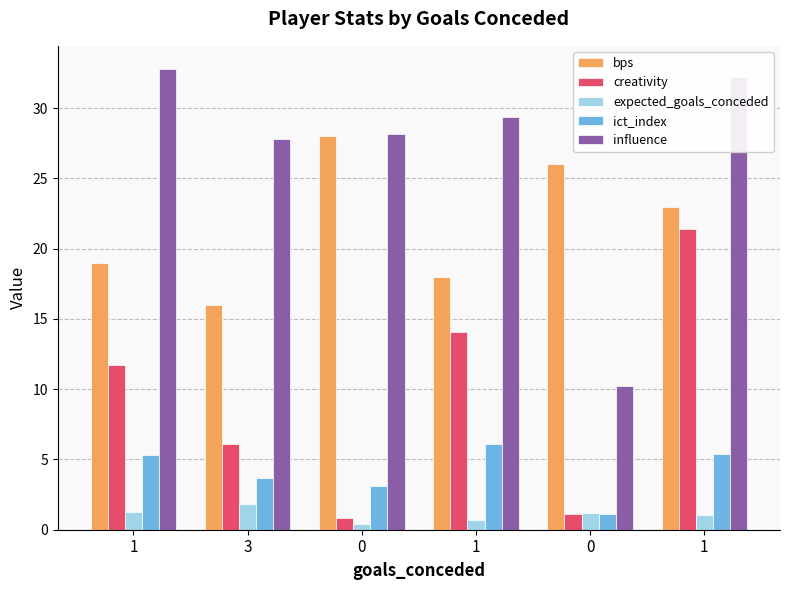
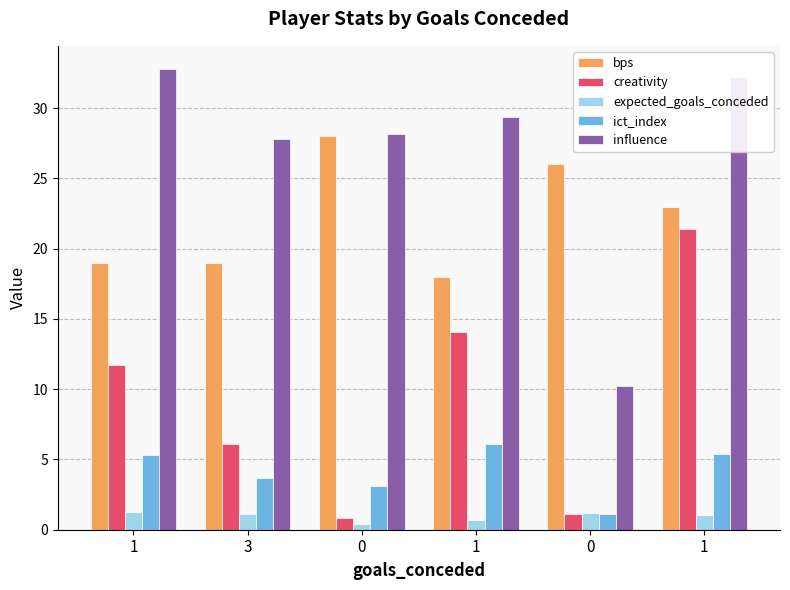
  {
    "bps": {
-     "3": 16
+     "3": 19
    },
    "creativity": {
      "3": 6.1
    },
    "expected_goals_conceded": {
-     "3": 1.8
+     "3": 1.1
    },
    "ict_index": {
      "3": 3.7
    },
    "influence": {
      "3": 27.8
    }
  }
